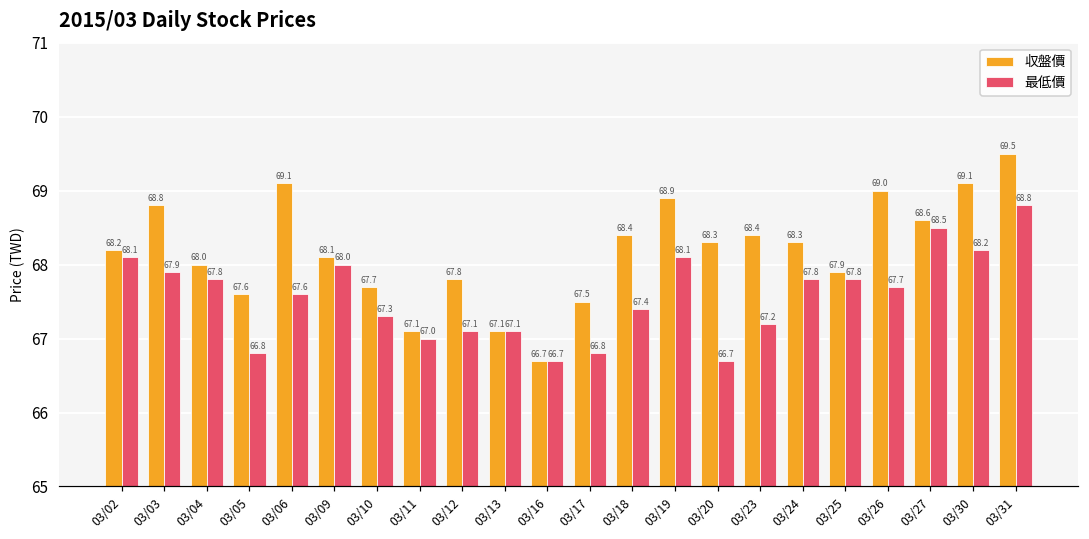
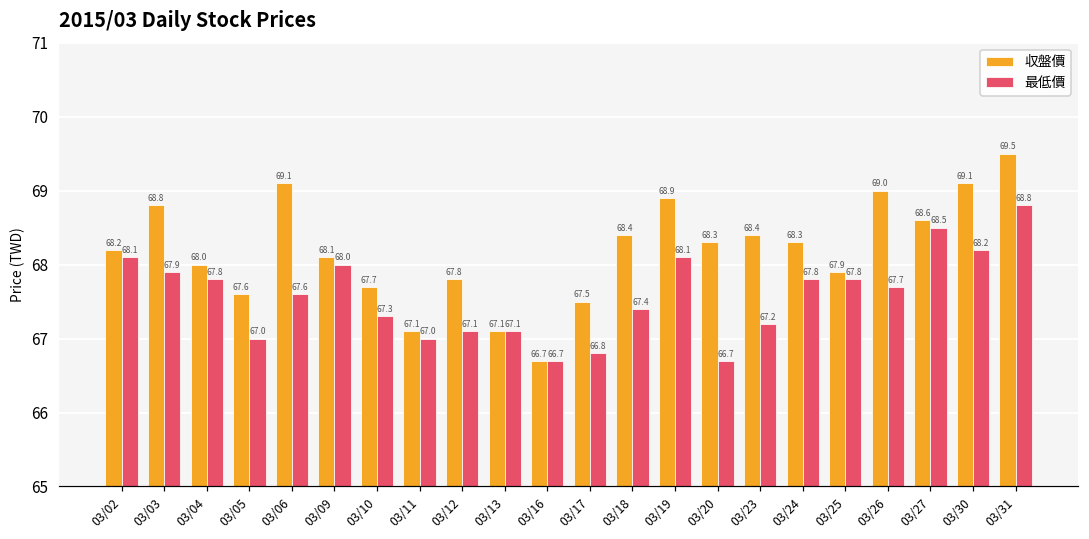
  {
    "収盤價": {
      "03/02": 68.2,
      "03/03": 68.8,
      "03/04": 68.0,
      "03/05": 67.6,
      "03/06": 69.1,
      "03/09": 68.1,
      "03/10": 67.7,
      "03/11": 67.1,
      "03/12": 67.8,
      "03/13": 67.1,
      "03/16": 66.7,
      "03/17": 67.5,
      "03/18": 68.4,
      "03/19": 68.9,
      "03/20": 68.3,
      "03/23": 68.4,
      "03/24": 68.3,
      "03/25": 67.9,
      "03/26": 69.0,
      "03/27": 68.6,
      "03/30": 69.1,
      "03/31": 69.5
    },
    "最低價": {
      "03/02": 68.1,
      "03/03": 67.9,
      "03/04": 67.8,
-     "03/05": 66.8,
+     "03/05": 67.0,
      "03/06": 67.6,
      "03/09": 68.0,
      "03/10": 67.3,
      "03/11": 67.0,
      "03/12": 67.1,
      "03/13": 67.1,
      "03/16": 66.7,
      "03/17": 66.8,
      "03/18": 67.4,
      "03/19": 68.1,
      "03/20": 66.7,
      "03/23": 67.2,
      "03/24": 67.8,
      "03/25": 67.8,
      "03/26": 67.7,
      "03/27": 68.5,
      "03/30": 68.2,
      "03/31": 68.8
    }
  }
